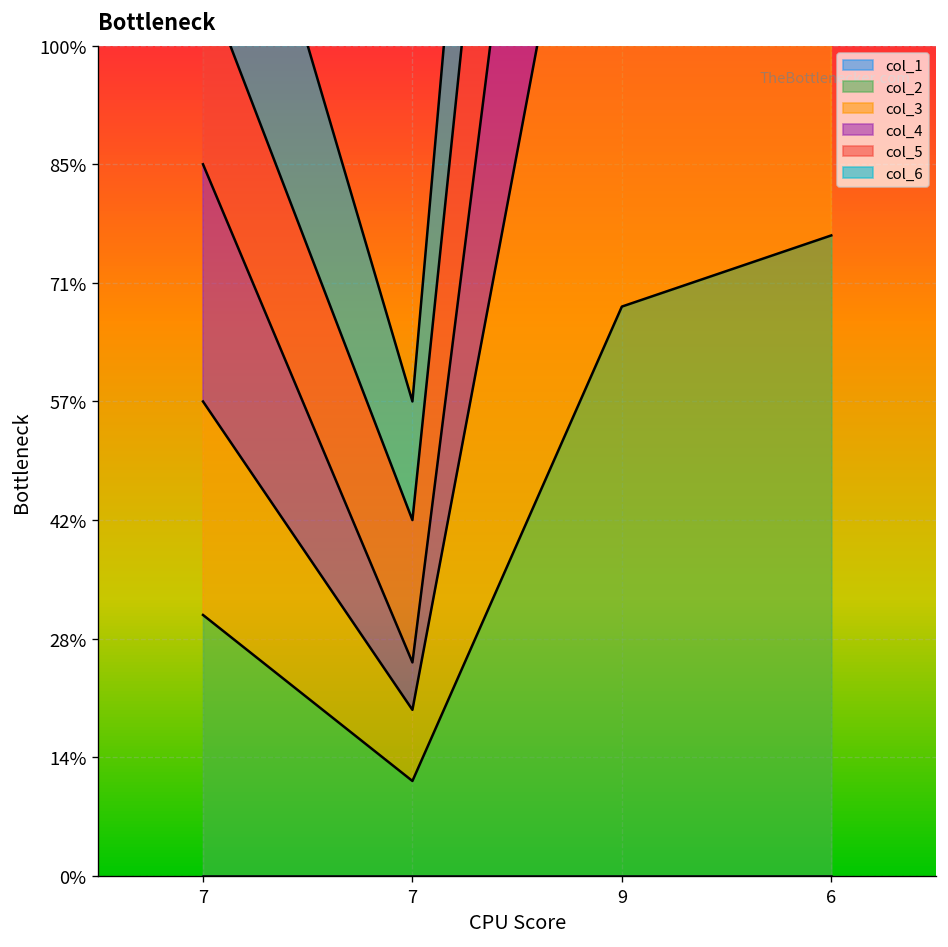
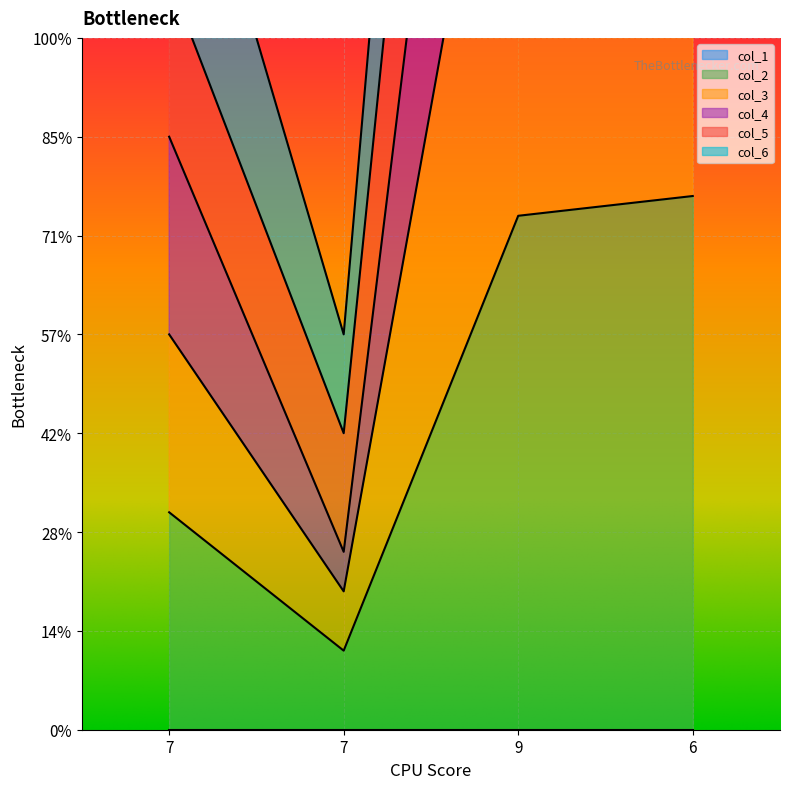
  {
    "col_2": {
-     "9": "69%",
+     "9": "74%",
      "6": "77%"
    }
  }
